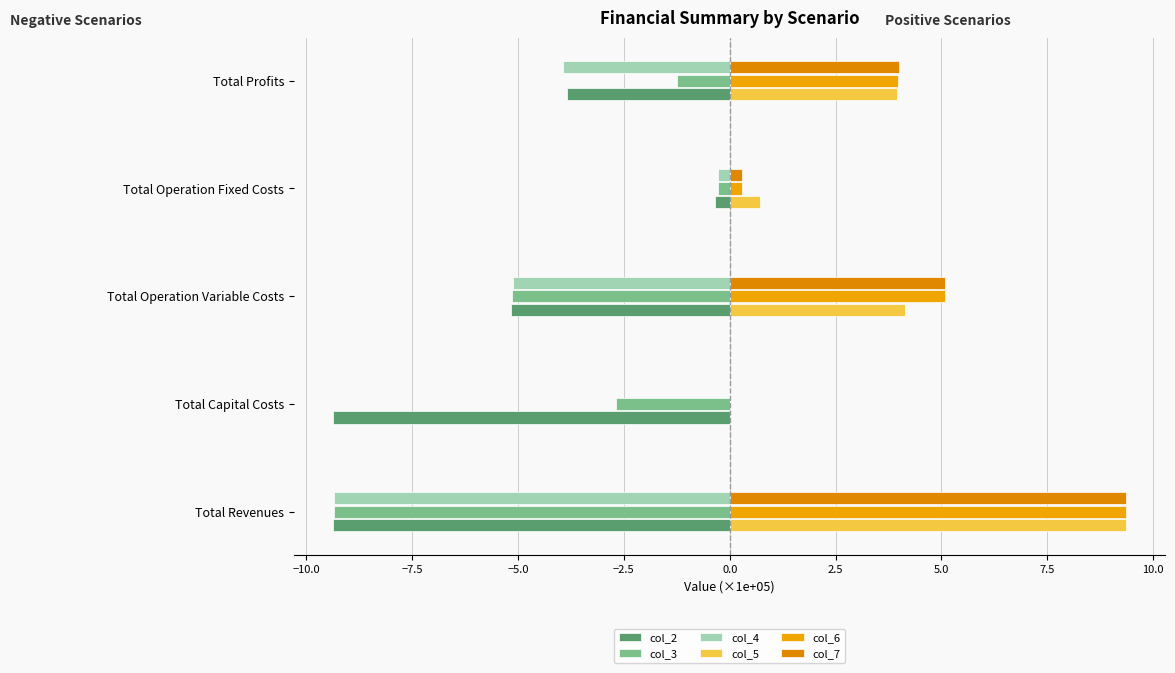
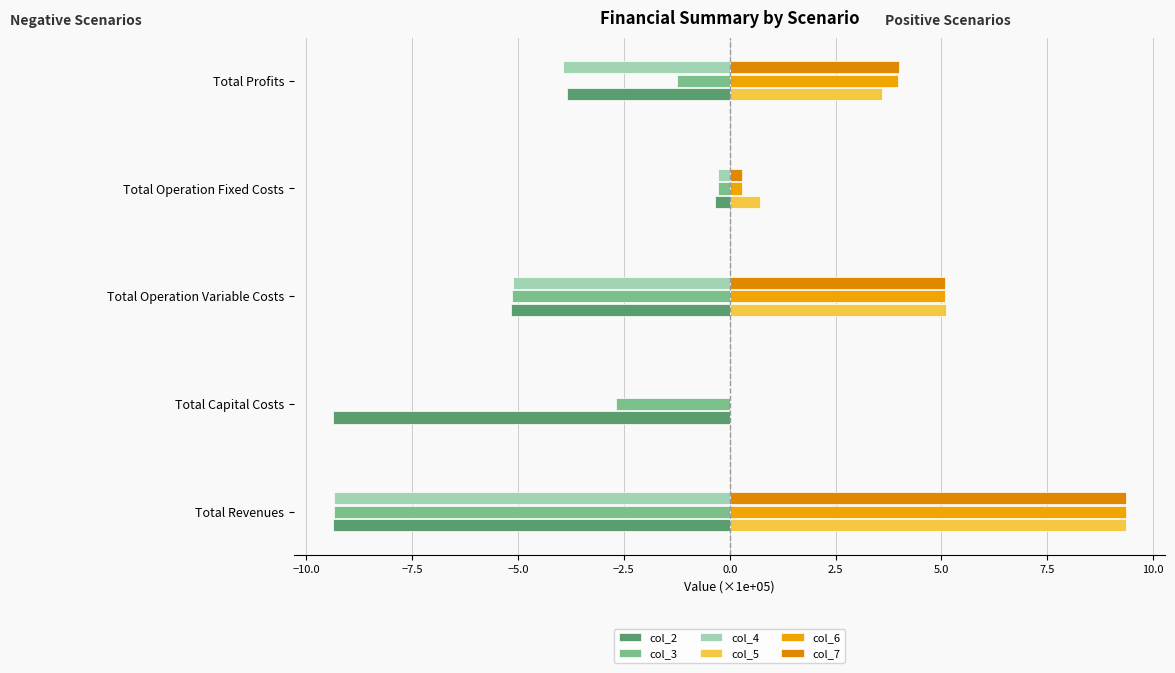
  {
    "col_5": {
-     "Total Profits": 4.0,
+     "Total Profits": 3.6,
      "Total Operation Fixed Costs": 0.7,
-     "Total Operation Variable Costs": 4.1,
+     "Total Operation Variable Costs": 5.1,
      "Total Capital Costs": 0.0,
      "Total Revenues": 9.4
    }
  }
